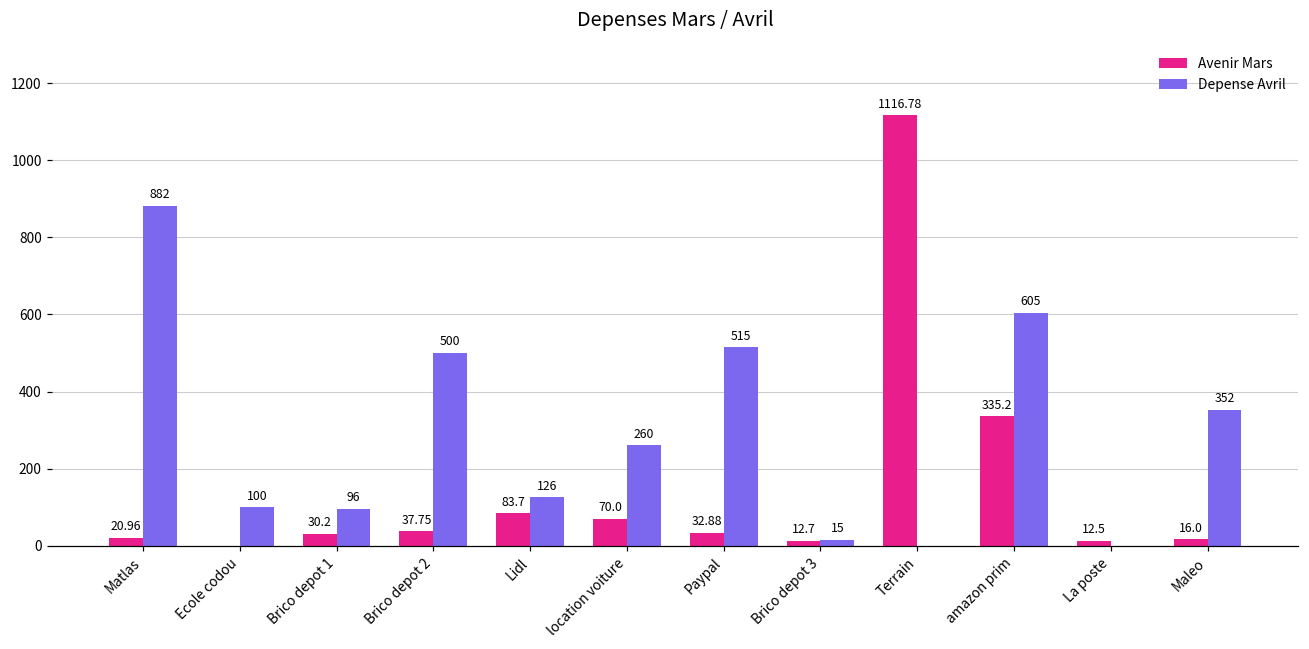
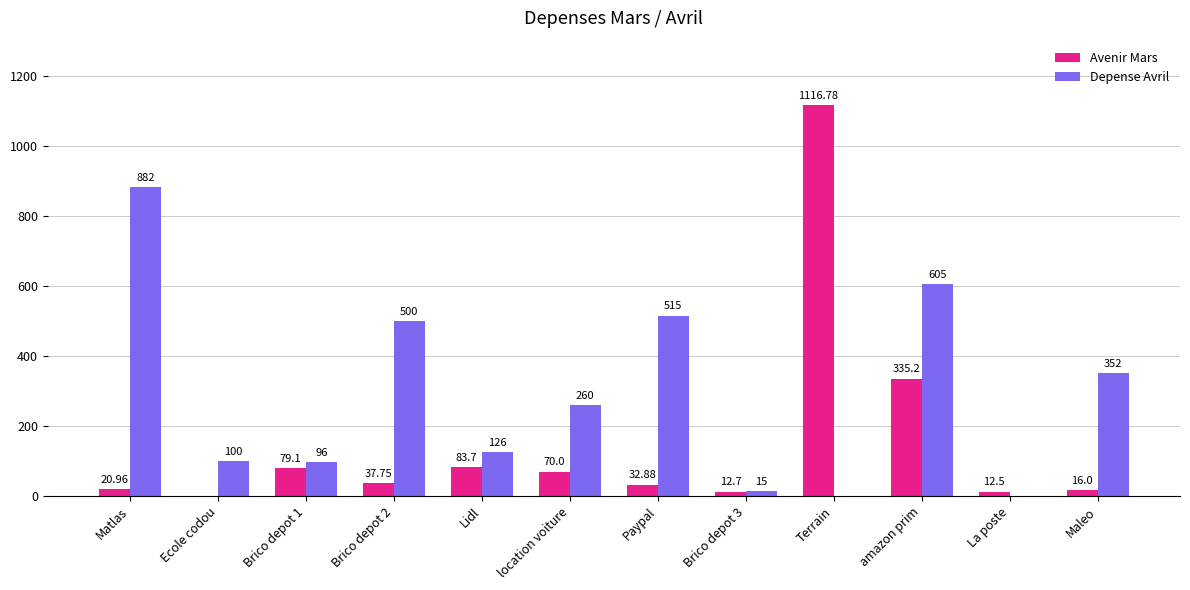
  {
    "Avenir Mars": {
      "Matlas": 20.96,
-     "Brico depot 1": 30.2,
+     "Brico depot 1": 79.1,
      "Brico depot 2": 37.75,
      "Lidl": 83.7,
      "location voiture": 70.0,
      "Paypal": 32.88,
      "Brico depot 3": 12.7,
      "Terrain": 1116.78,
      "amazon prim": 335.2,
      "La poste": 12.5,
      "Maleo": 16.0
    },
    "Depense Avril": {
      "Matlas": 882,
      "Ecole codou": 100,
      "Brico depot 1": 96,
      "Brico depot 2": 500,
      "Lidl": 126,
      "location voiture": 260,
      "Paypal": 515,
      "Brico depot 3": 15,
      "amazon prim": 605,
      "Maleo": 352
    }
  }
